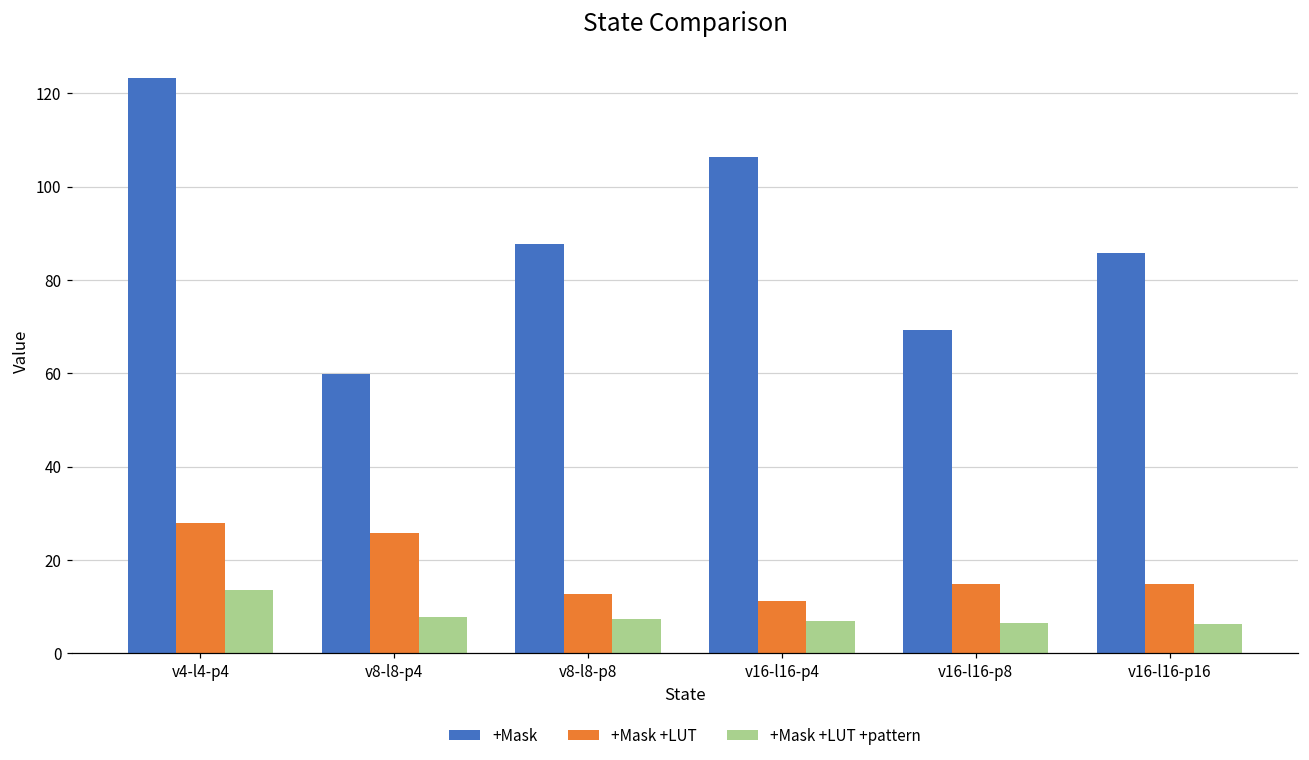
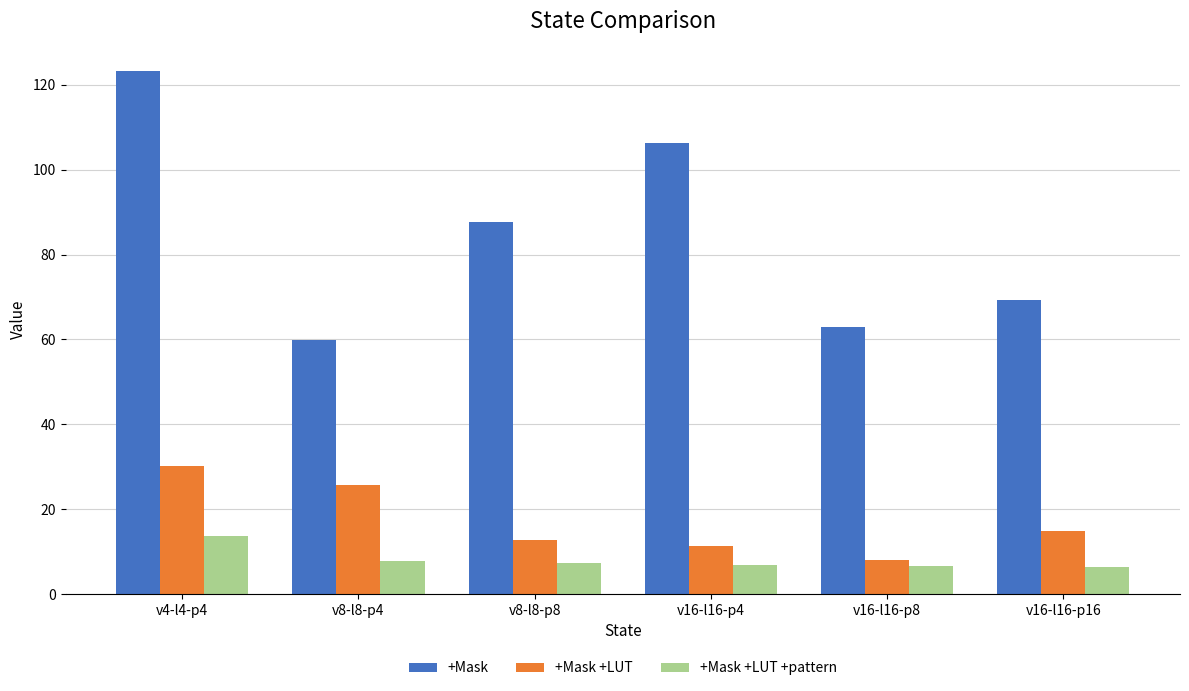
  {
    "+Mask": {
      "v4-l4-p4": 123,
      "v8-l8-p4": 60,
      "v8-l8-p8": 88,
      "v16-l16-p4": 106,
-     "v16-l16-p8": 69,
-     "v16-l16-p16": 86
+     "v16-l16-p8": 63,
+     "v16-l16-p16": 69
    },
    "+Mask +LUT": {
-     "v4-l4-p4": 28,
+     "v4-l4-p4": 30,
      "v8-l8-p4": 26,
      "v8-l8-p8": 13,
      "v16-l16-p4": 11,
-     "v16-l16-p8": 15,
+     "v16-l16-p8": 8,
      "v16-l16-p16": 15
    },
    "+Mask +LUT +pattern": {
      "v4-l4-p4": 14,
      "v8-l8-p4": 8,
      "v8-l8-p8": 7,
      "v16-l16-p4": 7,
      "v16-l16-p8": 7,
      "v16-l16-p16": 6
    }
  }
